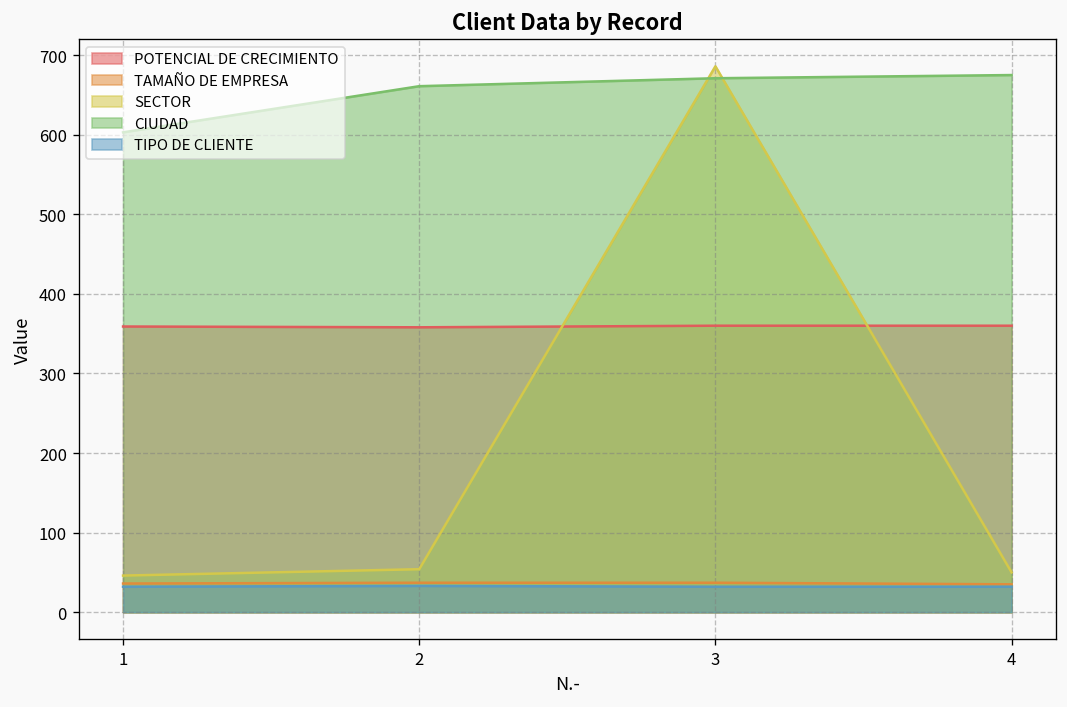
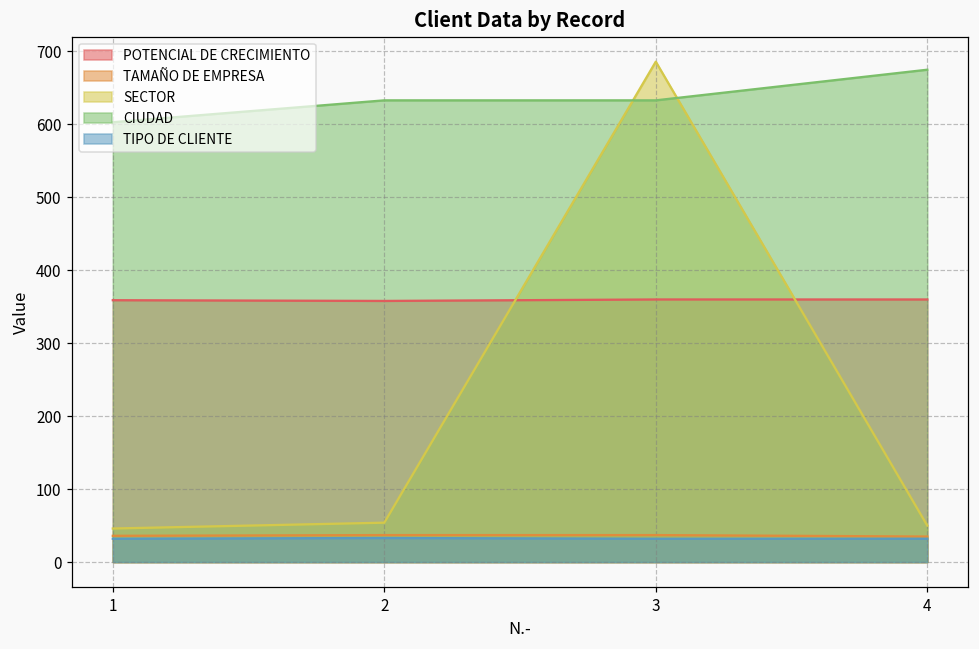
  {
    "CIUDAD": {
-     "2": 660,
-     "3": 670,
+     "2": 630,
+     "3": 630,
      "4": 680
    },
    "TIPO DE CLIENTE": {
      "1": 30,
      "2": 30,
      "3": 30
    }
  }
